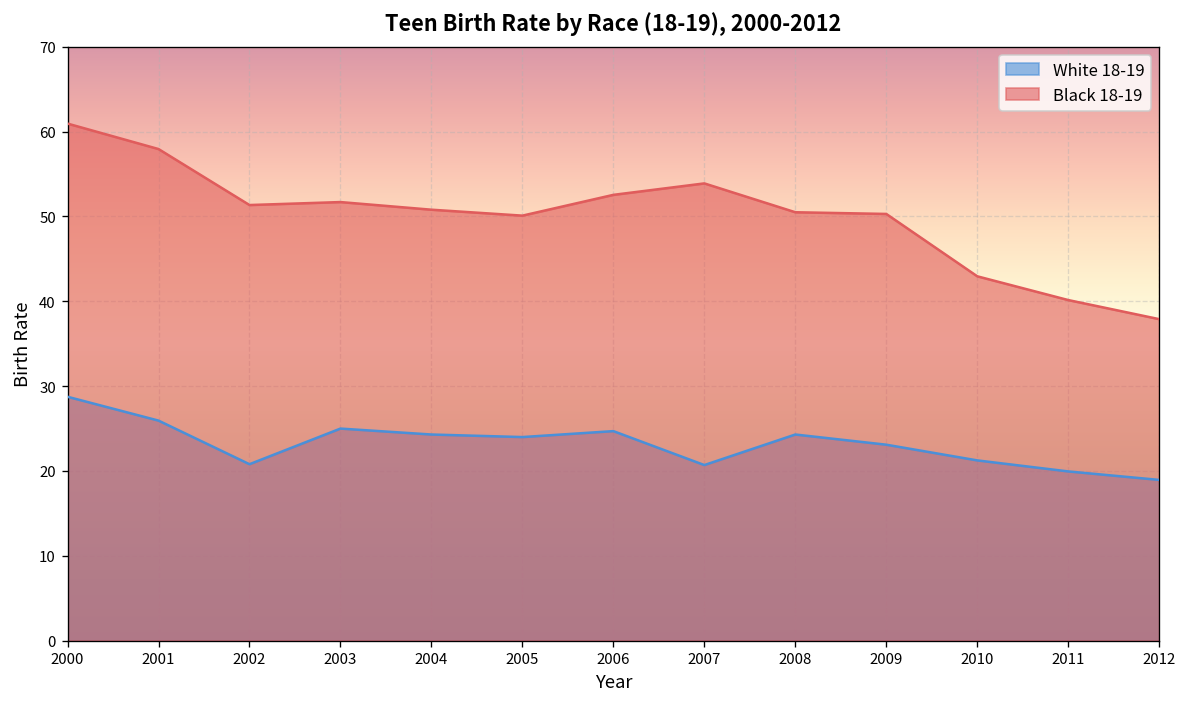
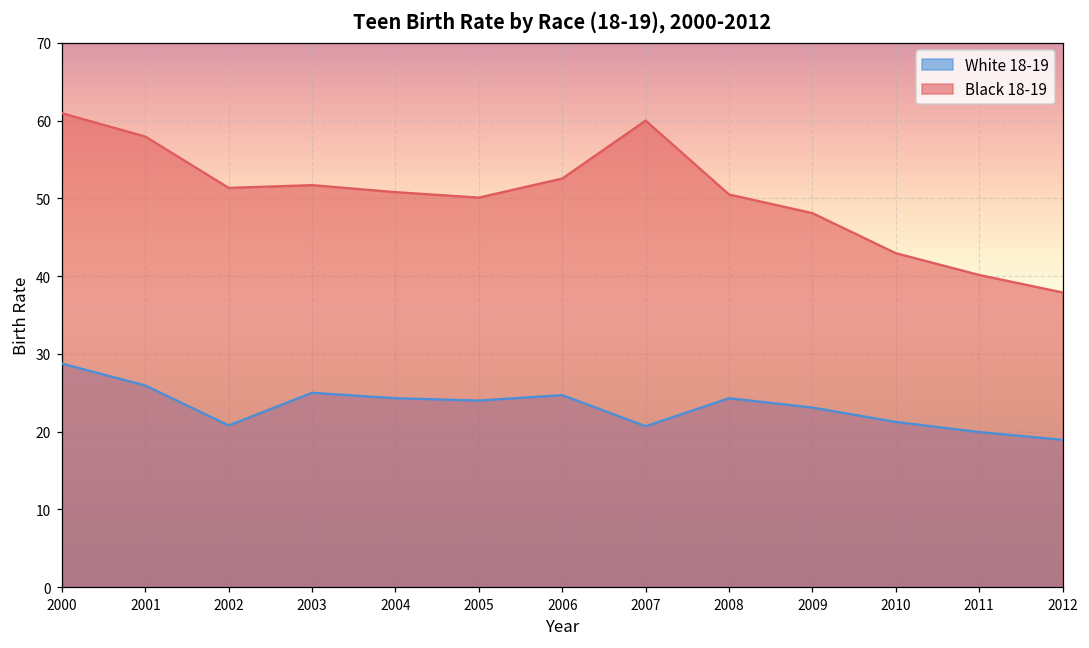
  {
    "White 18-19": {
      "2000": 29,
      "2001": 26,
      "2002": 21,
      "2003": 25,
      "2004": 24,
      "2005": 24,
      "2006": 25,
      "2007": 21,
      "2008": 24,
      "2009": 23,
      "2010": 21,
      "2011": 20,
      "2012": 19
    },
    "Black 18-19": {
      "2000": 61,
      "2001": 58,
      "2002": 51,
      "2003": 52,
      "2004": 51,
      "2005": 50,
      "2006": 53,
-     "2007": 54,
+     "2007": 60,
      "2008": 51,
-     "2009": 50,
+     "2009": 48,
      "2010": 43,
      "2011": 40,
      "2012": 38
    }
  }
